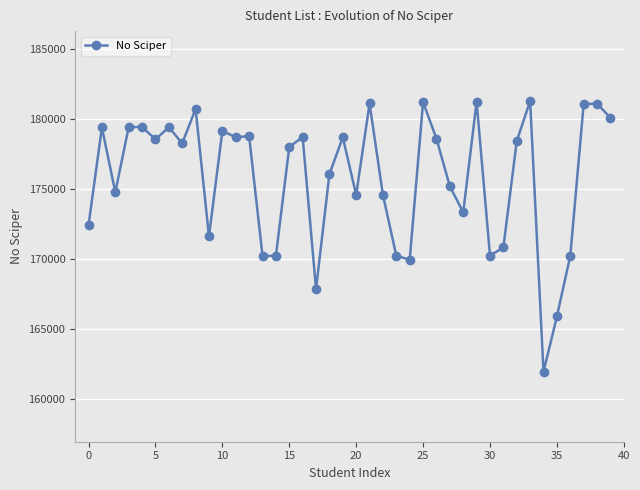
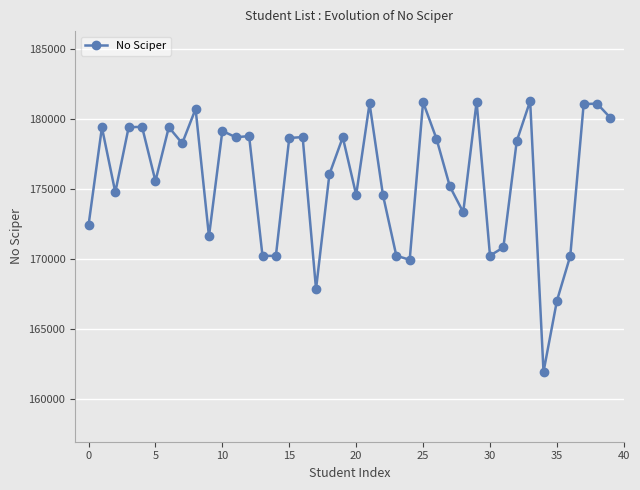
  {
    "0": 172400,
-   "5": 178600,
+   "5": 175600,
    "10": 179200,
-   "15": 178000,
+   "15": 178700,
    "20": 174600,
    "25": 181200,
    "30": 170200,
-   "35": 165900
+   "35": 167000
  }
